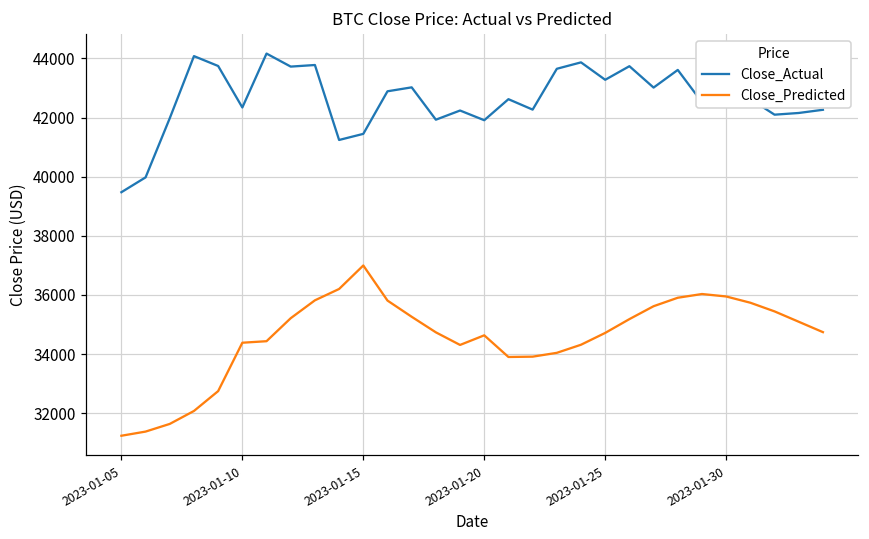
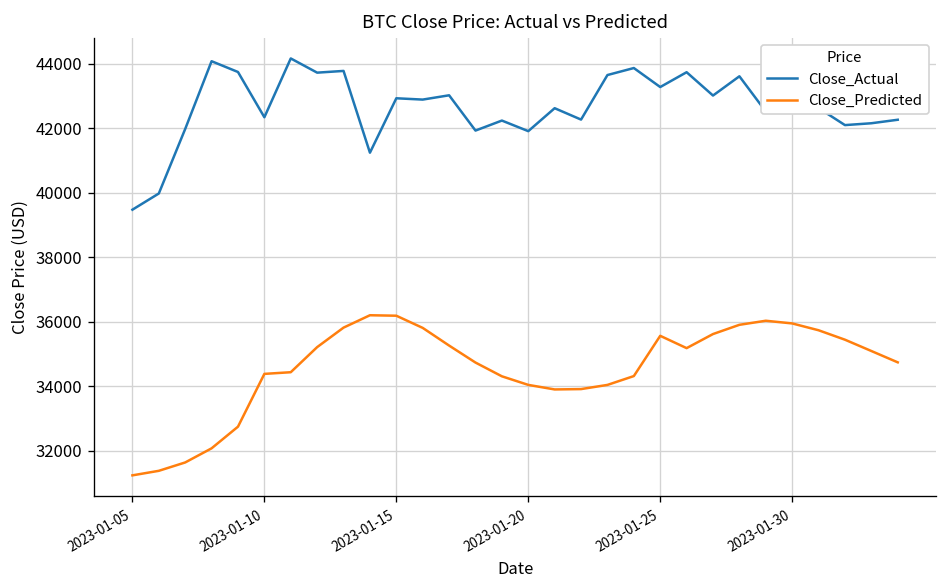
  {
    "Close_Actual": {
      "2023-01-05": 39500,
      "2023-01-10": 42300,
-     "2023-01-15": 41500,
+     "2023-01-15": 42900,
      "2023-01-20": 41900,
      "2023-01-25": 43300
    },
    "Close_Predicted": {
      "2023-01-05": 31200,
      "2023-01-10": 34400,
-     "2023-01-15": 37000,
-     "2023-01-20": 34600,
-     "2023-01-25": 34700,
+     "2023-01-15": 36200,
+     "2023-01-20": 34000,
+     "2023-01-25": 35600,
      "2023-01-30": 35900
    }
  }
